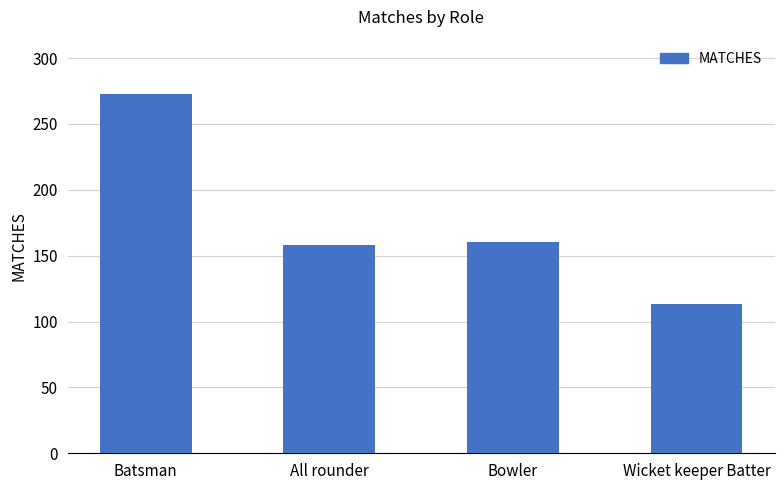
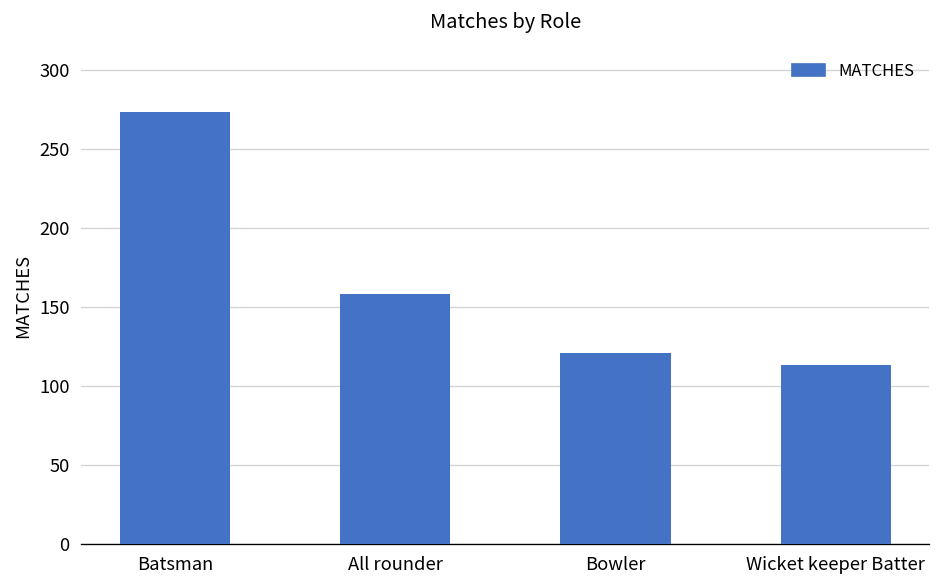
  {
    "Batsman": 273,
    "All rounder": 158,
-   "Bowler": 160,
+   "Bowler": 121,
    "Wicket keeper Batter": 113
  }
